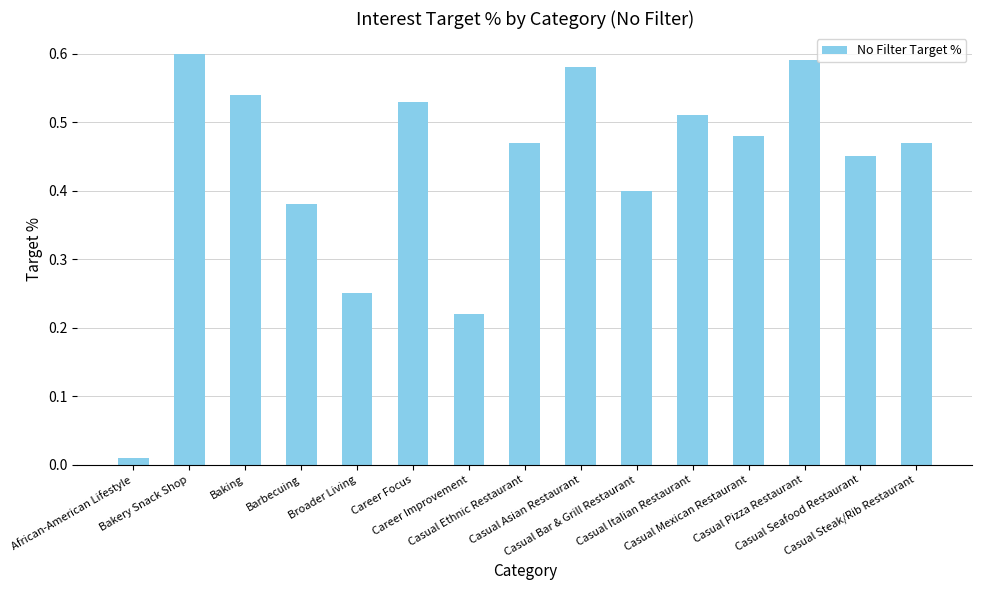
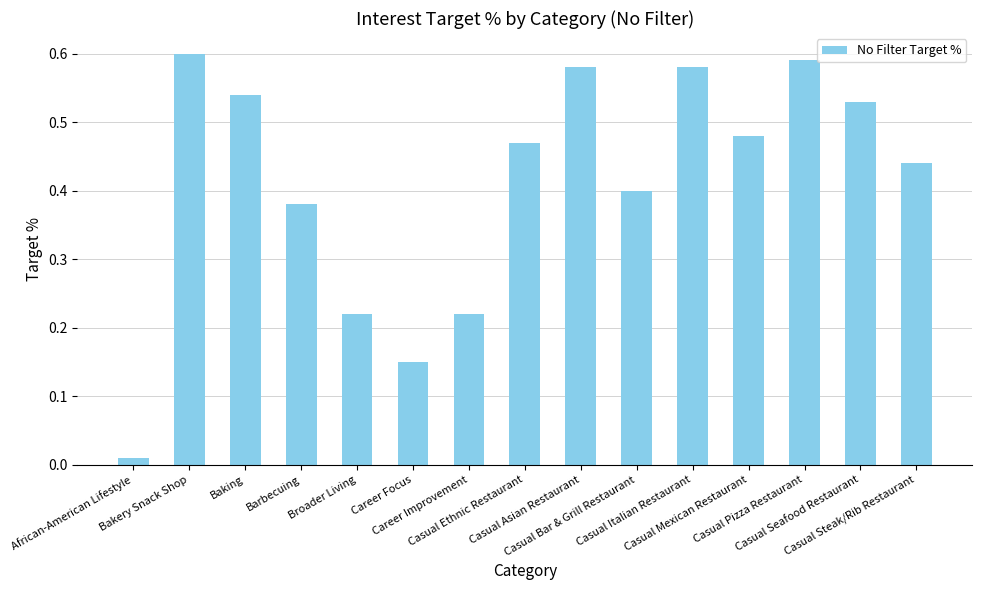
  {
    "African-American Lifestyle": 0.01,
    "Bakery Snack Shop": 0.60,
    "Baking": 0.54,
    "Barbecuing": 0.38,
-   "Broader Living": 0.25,
-   "Career Focus": 0.53,
+   "Broader Living": 0.22,
+   "Career Focus": 0.15,
    "Career Improvement": 0.22,
    "Casual Ethnic Restaurant": 0.47,
    "Casual Asian Restaurant": 0.58,
    "Casual Bar & Grill Restaurant": 0.40,
-   "Casual Italian Restaurant": 0.51,
+   "Casual Italian Restaurant": 0.58,
    "Casual Mexican Restaurant": 0.48,
    "Casual Pizza Restaurant": 0.59,
-   "Casual Seafood Restaurant": 0.45,
-   "Casual Steak/Rib Restaurant": 0.47
+   "Casual Seafood Restaurant": 0.53,
+   "Casual Steak/Rib Restaurant": 0.44
  }
